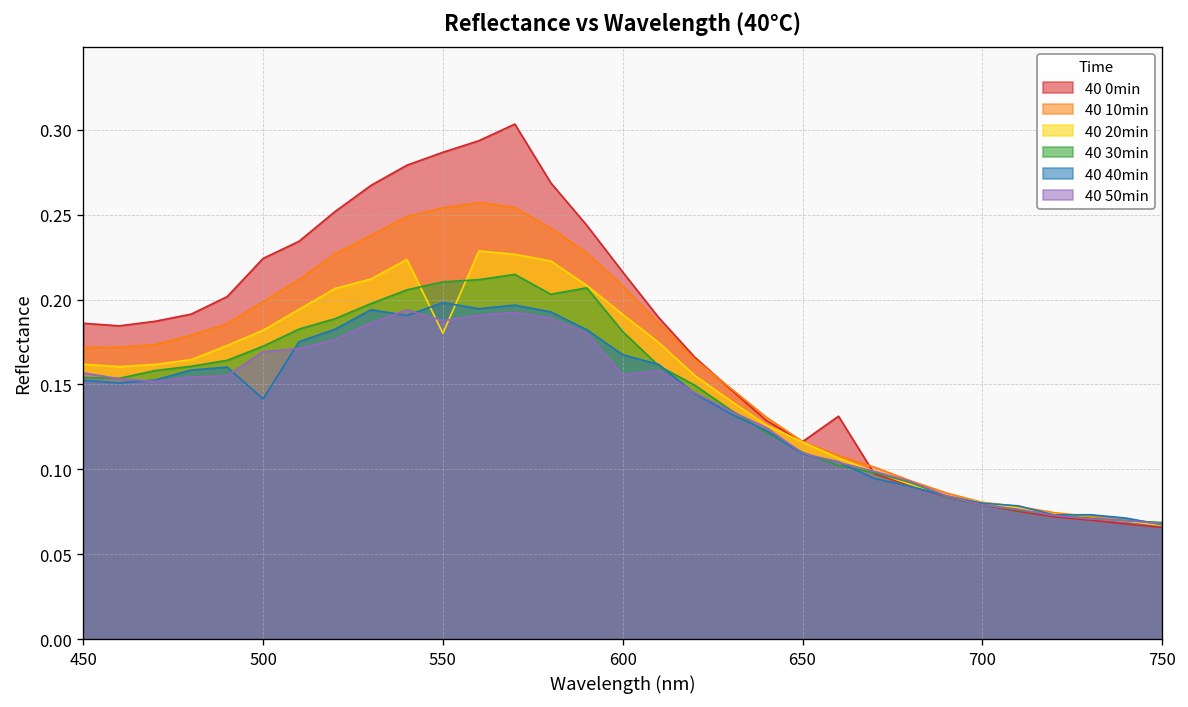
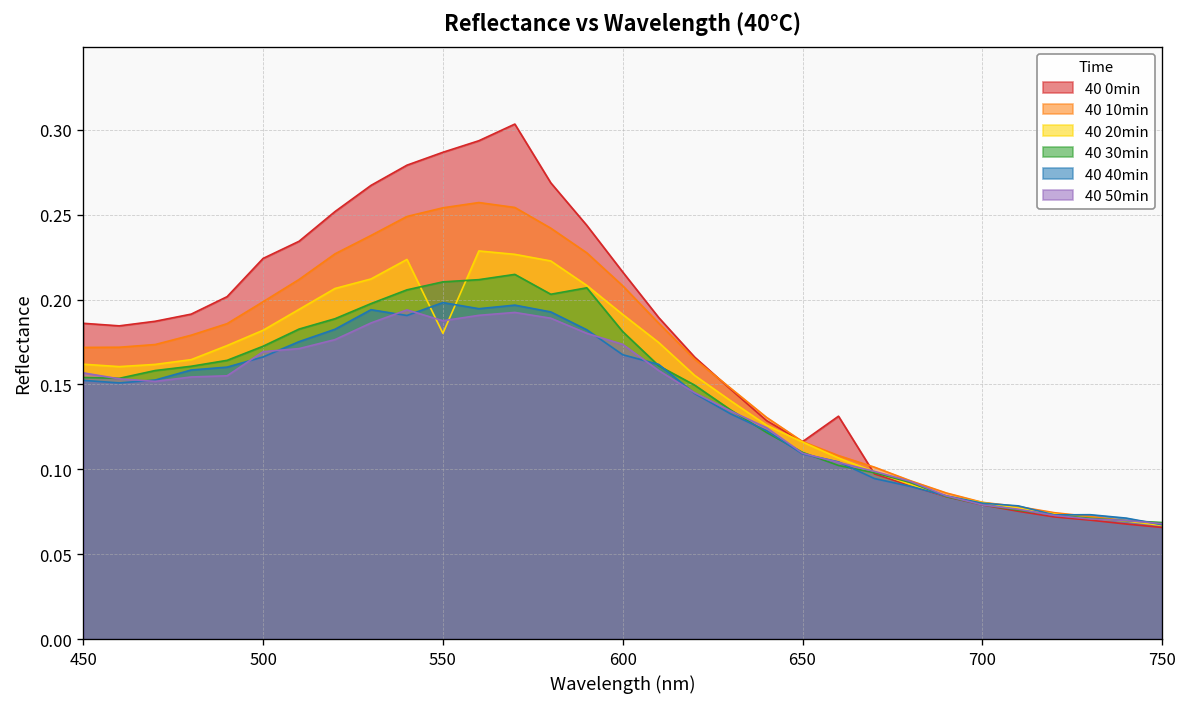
  {
    "40 0min": {
      "450": 0.186,
      "500": 0.224,
      "550": 0.287,
      "600": 0.216
    },
    "40 10min": {
      "450": 0.172,
      "500": 0.199,
      "550": 0.254,
      "600": 0.208
    },
    "40 20min": {
      "450": 0.162,
      "500": 0.182,
      "550": 0.180,
      "600": 0.191
    },
    "40 30min": {
      "500": 0.173,
      "550": 0.210,
      "600": 0.181
    },
    "40 40min": {
-     "500": 0.142,
+     "500": 0.166,
      "550": 0.198,
      "600": 0.168
    },
    "40 50min": {
      "450": 0.157,
      "500": 0.169,
      "550": 0.188,
-     "600": 0.156
+     "600": 0.174
    }
  }
